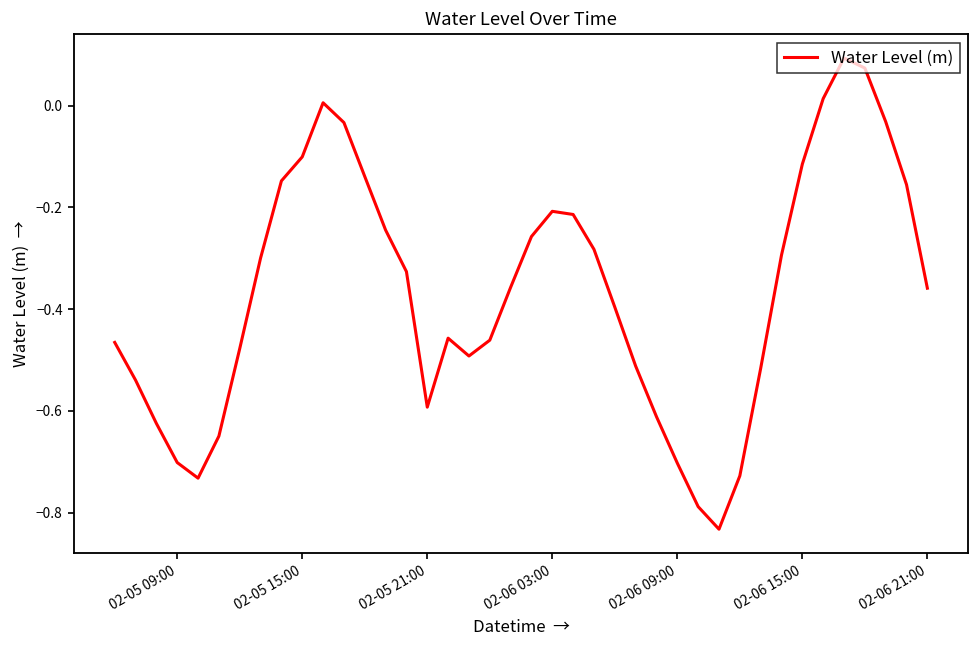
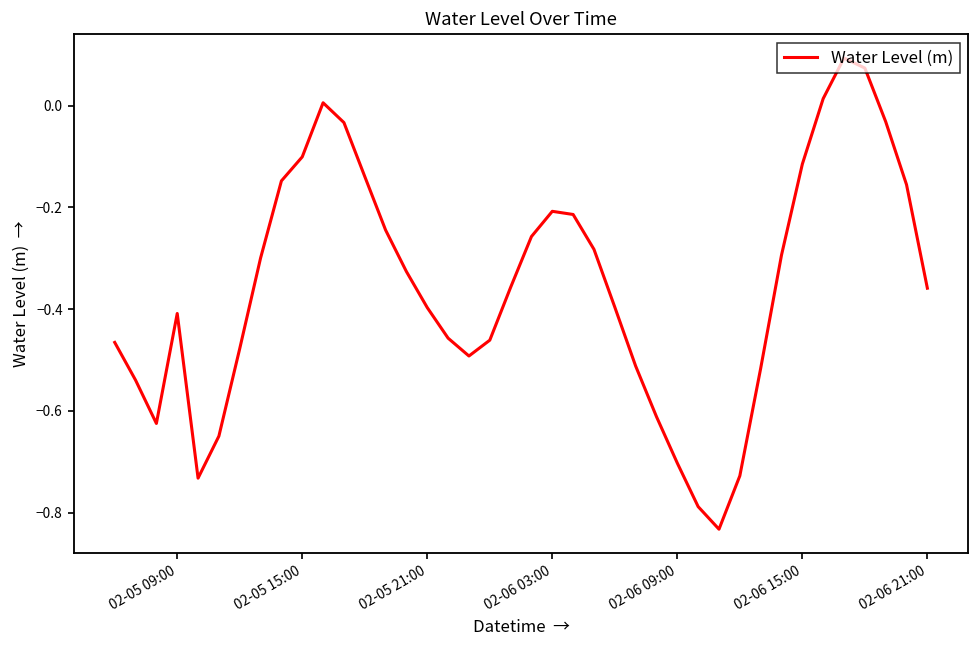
  {
-   "02-05 09:00": -0.70,
+   "02-05 09:00": -0.41,
    "02-05 15:00": -0.10,
-   "02-05 21:00": -0.59,
+   "02-05 21:00": -0.40,
    "02-06 03:00": -0.21,
    "02-06 09:00": -0.70,
    "02-06 15:00": -0.11,
    "02-06 21:00": -0.36
  }
